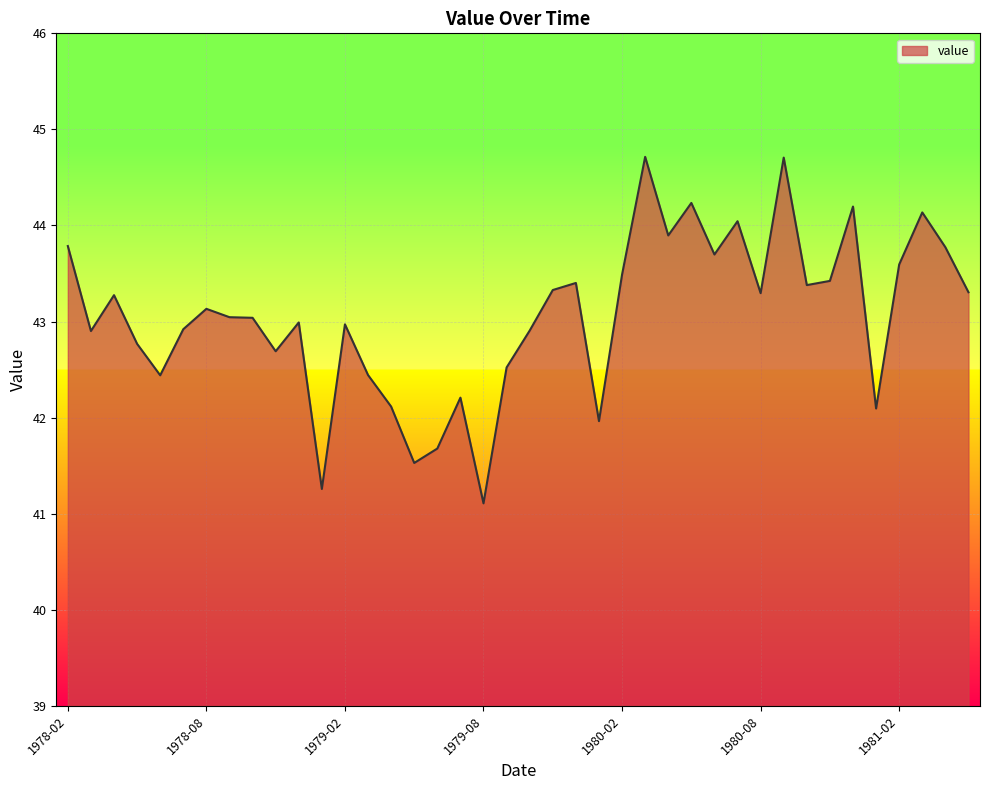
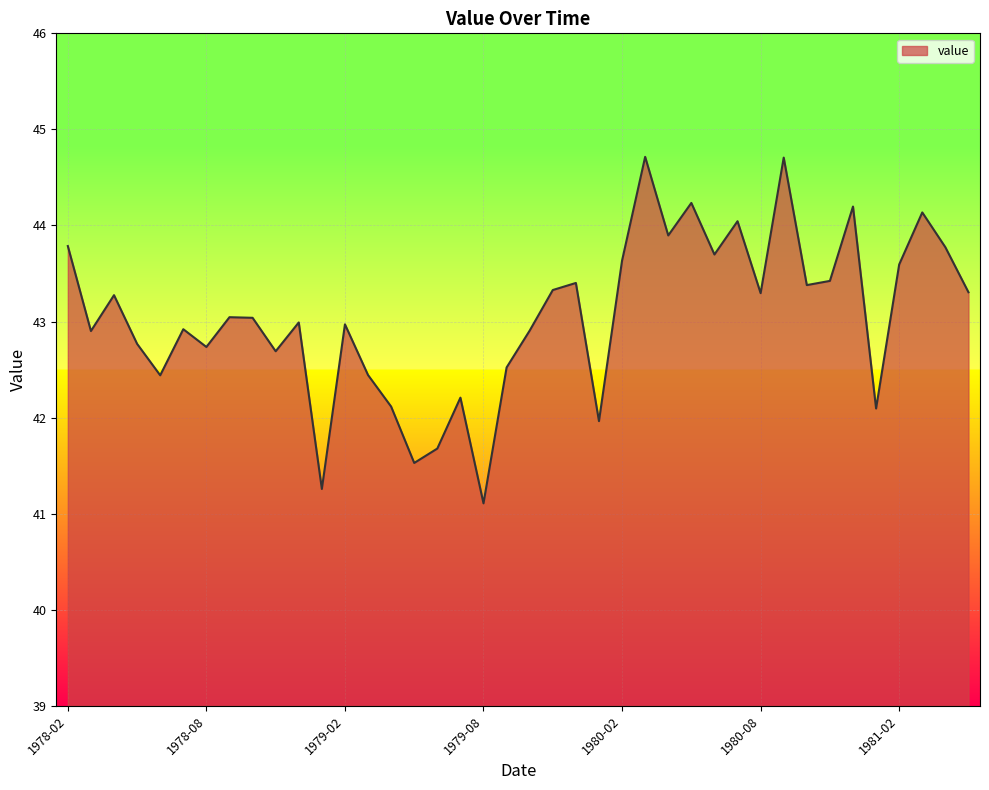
  {
    "1978-02": 43.8,
-   "1978-08": 43.1,
+   "1978-08": 42.7,
    "1979-02": 43.0,
    "1979-08": 41.1,
-   "1980-02": 43.5,
+   "1980-02": 43.6,
    "1980-08": 43.3,
    "1981-02": 43.6
  }
